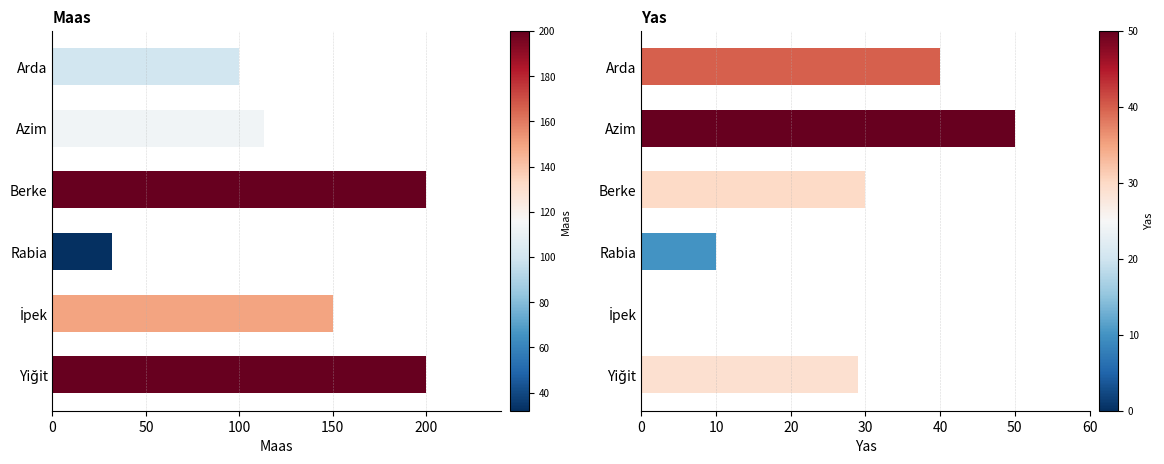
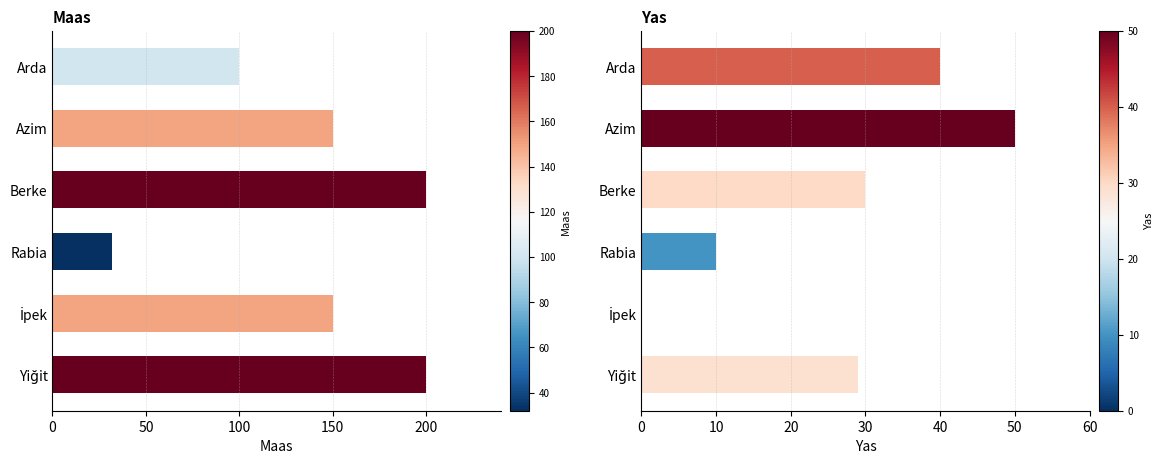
  {
    "Maas": {
      "Arda": 100,
-     "Azim": 113,
+     "Azim": 150,
      "Berke": 200,
      "Rabia": 32,
      "İpek": 150,
      "Yiğit": 200
    },
    "Yas": {
      "Arda": 40,
      "Azim": 50,
      "Berke": 30,
      "Rabia": 10,
      "İpek": 0,
      "Yiğit": 29
    }
  }
